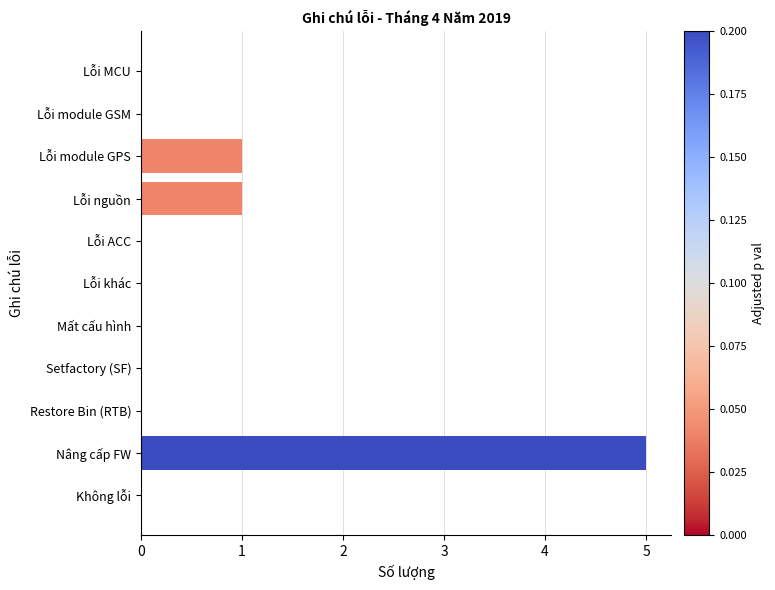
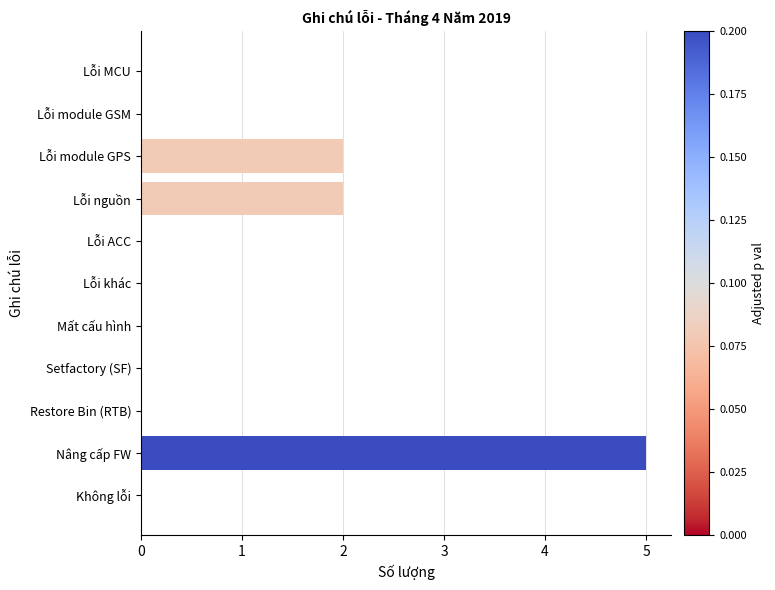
  {
    "Lỗi MCU": 0,
    "Lỗi module GSM": 0,
-   "Lỗi module GPS": 1,
-   "Lỗi nguồn": 1,
+   "Lỗi module GPS": 2,
+   "Lỗi nguồn": 2,
    "Lỗi ACC": 0,
    "Lỗi khác": 0,
    "Mất cấu hình": 0,
    "Setfactory (SF)": 0,
    "Restore Bin (RTB)": 0,
    "Nâng cấp FW": 5,
    "Không lỗi": 0
  }
